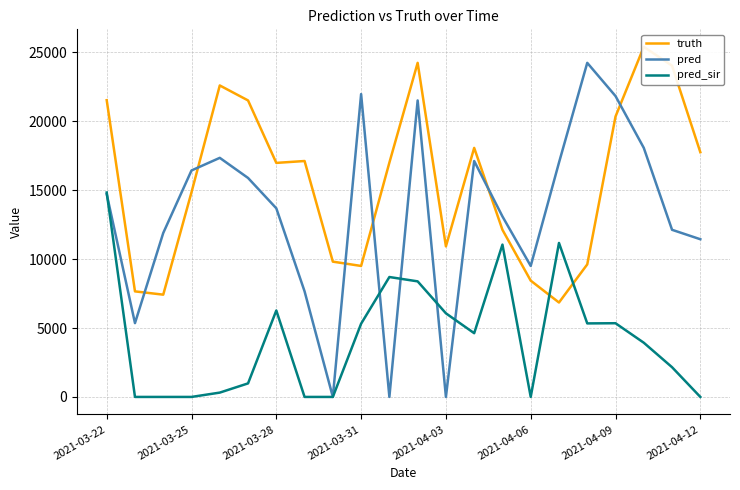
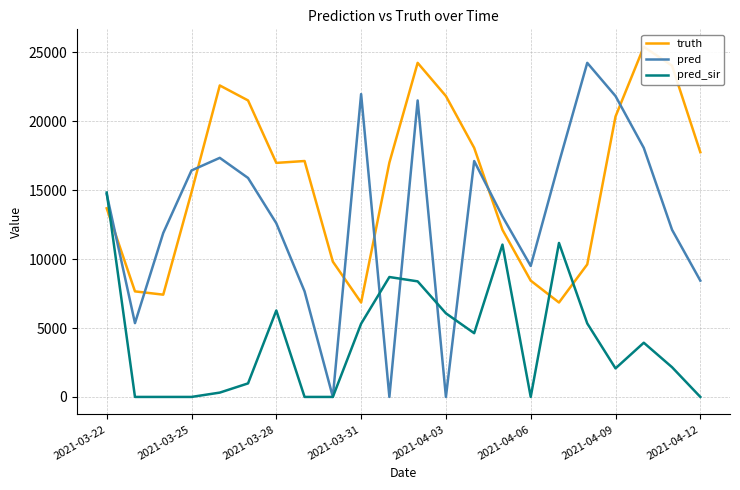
  {
    "truth": {
-     "2021-03-22": 21500,
+     "2021-03-22": 13700,
      "2021-03-25": 14900,
      "2021-03-28": 17000,
-     "2021-03-31": 9500,
-     "2021-04-03": 10900,
+     "2021-03-31": 6900,
+     "2021-04-03": 21800,
      "2021-04-06": 8400,
      "2021-04-09": 20300,
      "2021-04-12": 17800
    },
    "pred": {
      "2021-03-25": 16400,
-     "2021-03-28": 13700,
+     "2021-03-28": 12600,
      "2021-03-31": 22000,
      "2021-04-03": 0,
      "2021-04-06": 9500,
      "2021-04-09": 21800,
-     "2021-04-12": 11400
+     "2021-04-12": 8400
    },
    "pred_sir": {
      "2021-03-25": 0,
      "2021-03-28": 6300,
      "2021-03-31": 5300,
      "2021-04-03": 6100,
      "2021-04-06": 0,
-     "2021-04-09": 5300,
+     "2021-04-09": 2100,
      "2021-04-12": 0
    }
  }
